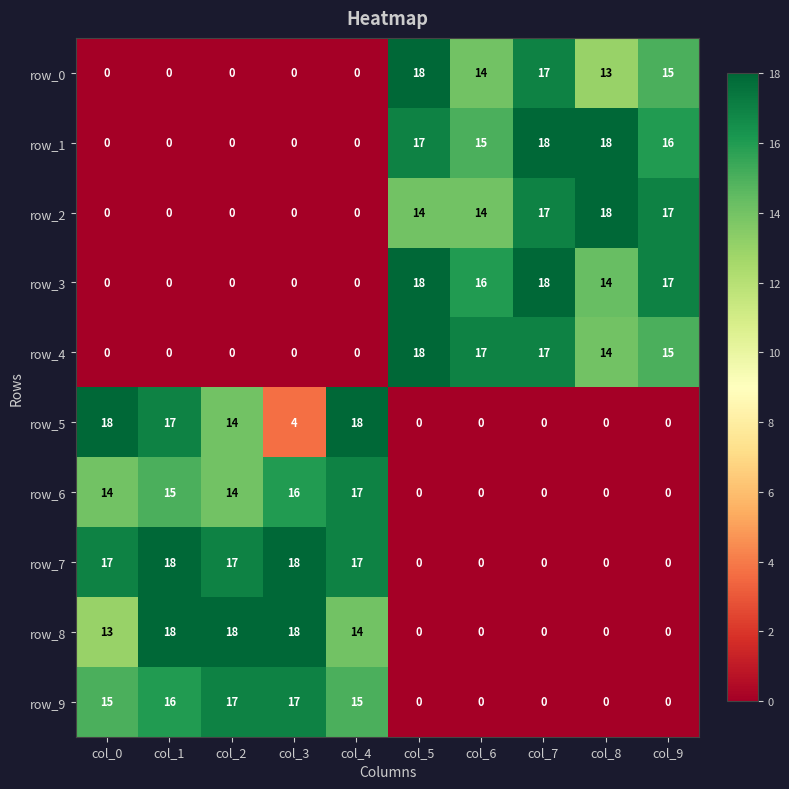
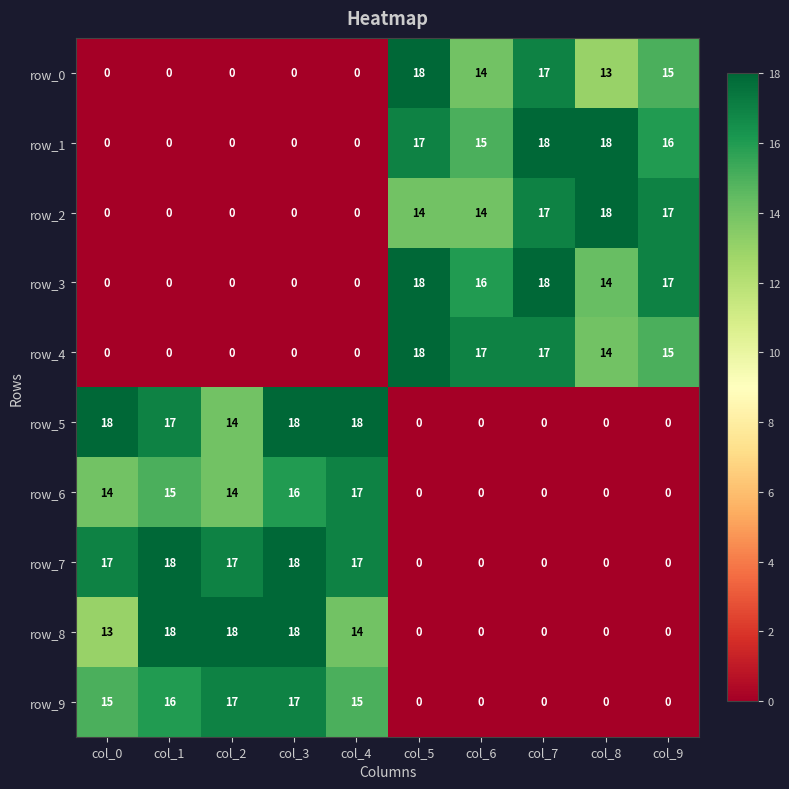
  {
    "row_0": {
      "col_0": 0,
      "col_1": 0,
      "col_2": 0,
      "col_3": 0,
      "col_4": 0,
      "col_5": 18,
      "col_6": 14,
      "col_7": 17,
      "col_8": 13,
      "col_9": 15
    },
    "row_1": {
      "col_0": 0,
      "col_1": 0,
      "col_2": 0,
      "col_3": 0,
      "col_4": 0,
      "col_5": 17,
      "col_6": 15,
      "col_7": 18,
      "col_8": 18,
      "col_9": 16
    },
    "row_2": {
      "col_0": 0,
      "col_1": 0,
      "col_2": 0,
      "col_3": 0,
      "col_4": 0,
      "col_5": 14,
      "col_6": 14,
      "col_7": 17,
      "col_8": 18,
      "col_9": 17
    },
    "row_3": {
      "col_0": 0,
      "col_1": 0,
      "col_2": 0,
      "col_3": 0,
      "col_4": 0,
      "col_5": 18,
      "col_6": 16,
      "col_7": 18,
      "col_8": 14,
      "col_9": 17
    },
    "row_4": {
      "col_0": 0,
      "col_1": 0,
      "col_2": 0,
      "col_3": 0,
      "col_4": 0,
      "col_5": 18,
      "col_6": 17,
      "col_7": 17,
      "col_8": 14,
      "col_9": 15
    },
    "row_5": {
      "col_0": 18,
      "col_1": 17,
      "col_2": 14,
-     "col_3": 4,
+     "col_3": 18,
      "col_4": 18,
      "col_5": 0,
      "col_6": 0,
      "col_7": 0,
      "col_8": 0,
      "col_9": 0
    },
    "row_6": {
      "col_0": 14,
      "col_1": 15,
      "col_2": 14,
      "col_3": 16,
      "col_4": 17,
      "col_5": 0,
      "col_6": 0,
      "col_7": 0,
      "col_8": 0,
      "col_9": 0
    },
    "row_7": {
      "col_0": 17,
      "col_1": 18,
      "col_2": 17,
      "col_3": 18,
      "col_4": 17,
      "col_5": 0,
      "col_6": 0,
      "col_7": 0,
      "col_8": 0,
      "col_9": 0
    },
    "row_8": {
      "col_0": 13,
      "col_1": 18,
      "col_2": 18,
      "col_3": 18,
      "col_4": 14,
      "col_5": 0,
      "col_6": 0,
      "col_7": 0,
      "col_8": 0,
      "col_9": 0
    },
    "row_9": {
      "col_0": 15,
      "col_1": 16,
      "col_2": 17,
      "col_3": 17,
      "col_4": 15,
      "col_5": 0,
      "col_6": 0,
      "col_7": 0,
      "col_8": 0,
      "col_9": 0
    }
  }
